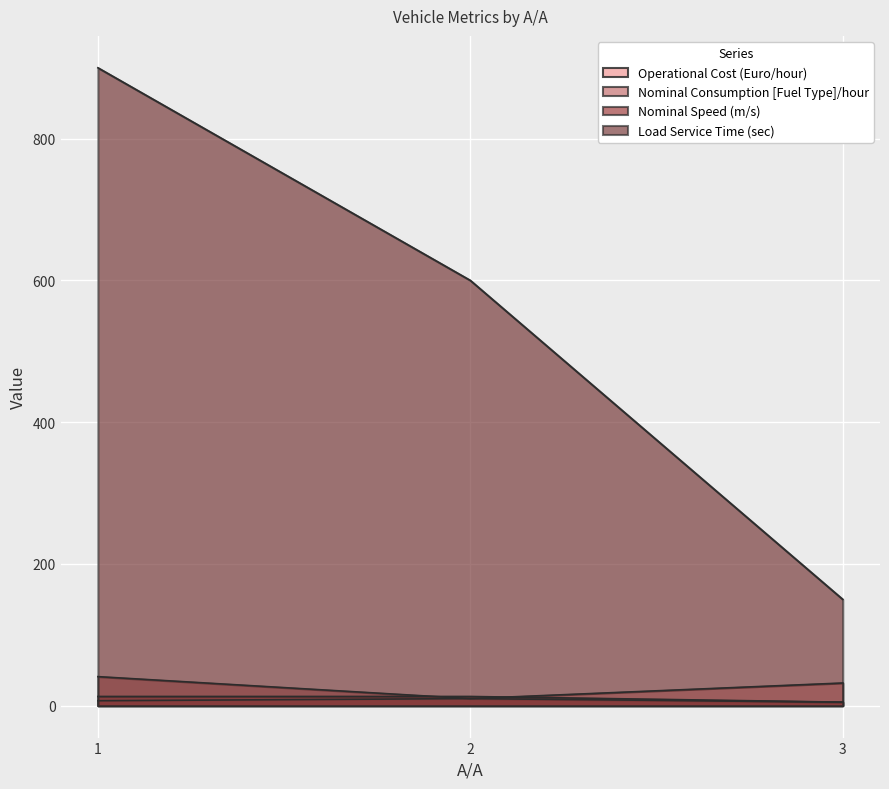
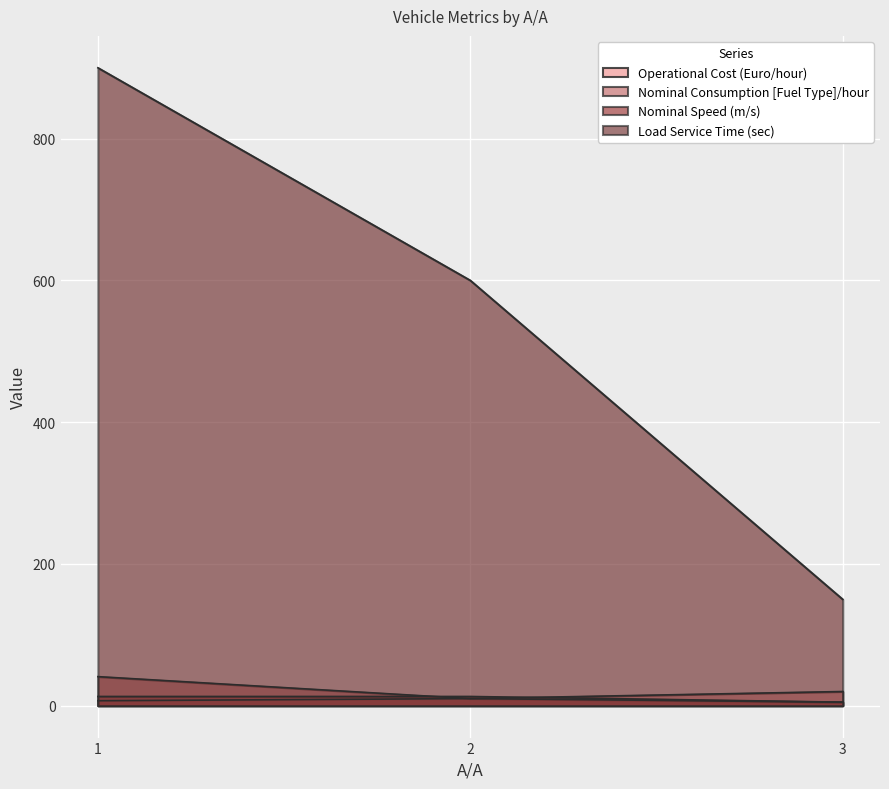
  {
    "Operational Cost (Euro/hour)": {
      "1": 10,
-     "3": 30
+     "3": 20
    },
    "Nominal Consumption [Fuel Type]/hour": {
      "1": 40
    }
  }
